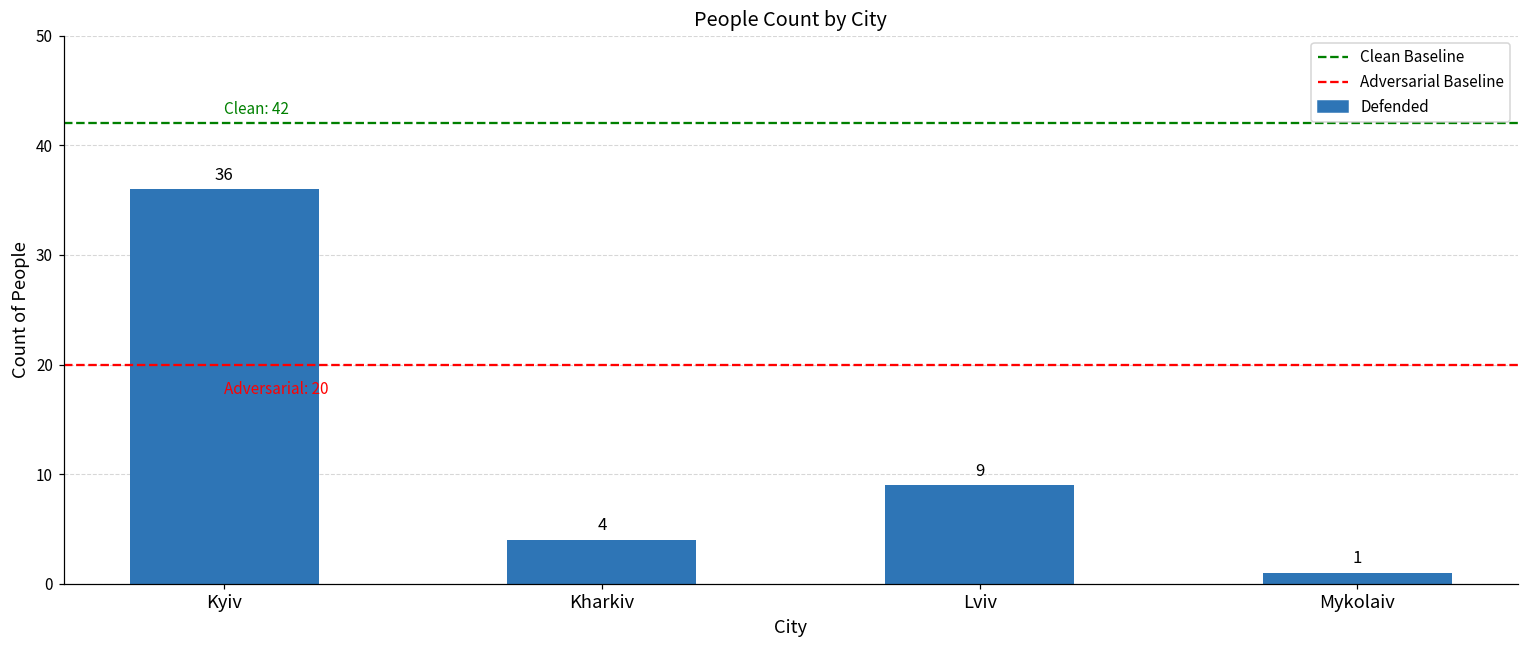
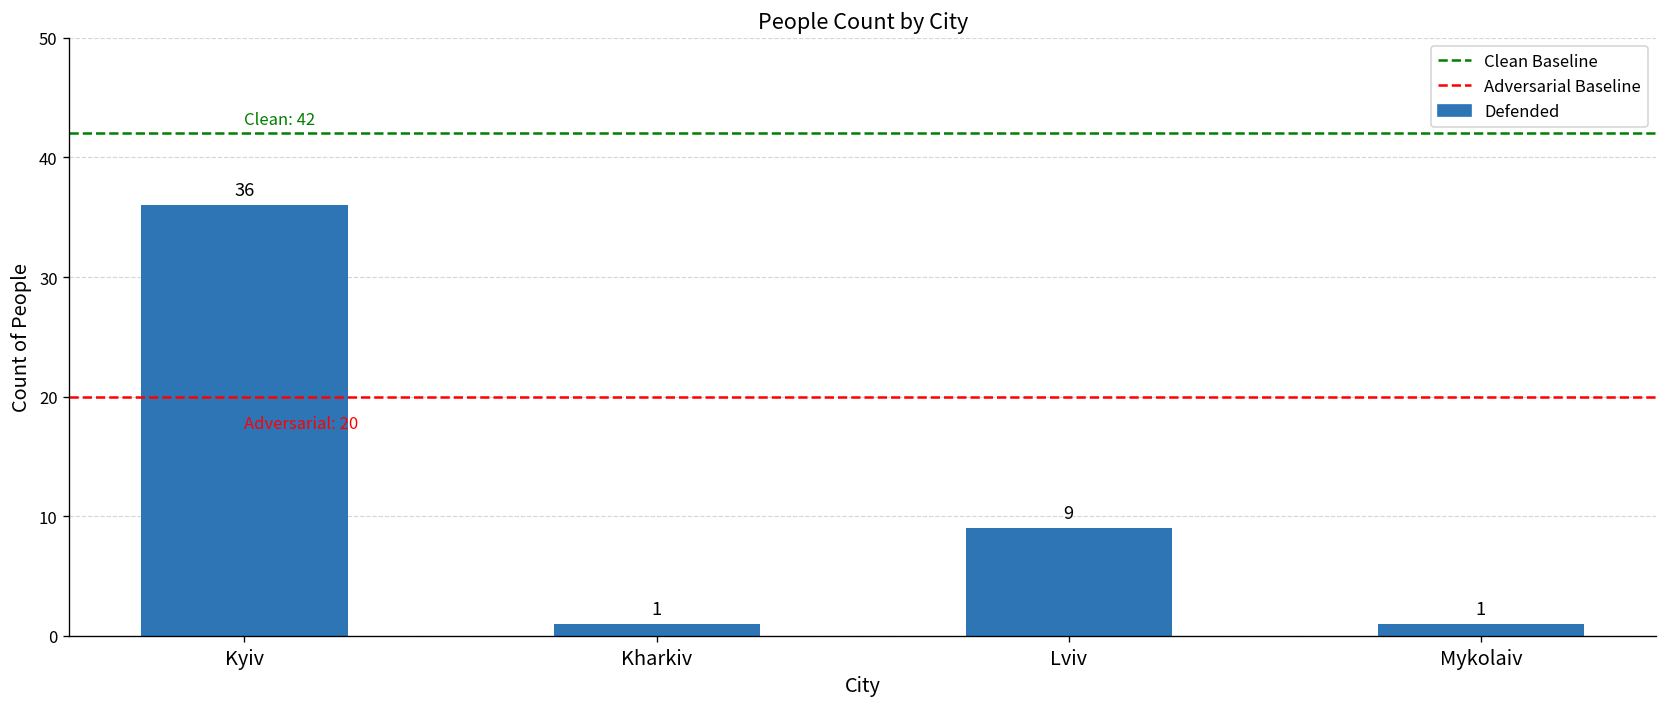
  {
    "Kyiv": 36,
-   "Kharkiv": 4,
+   "Kharkiv": 1,
    "Lviv": 9,
    "Mykolaiv": 1
  }
